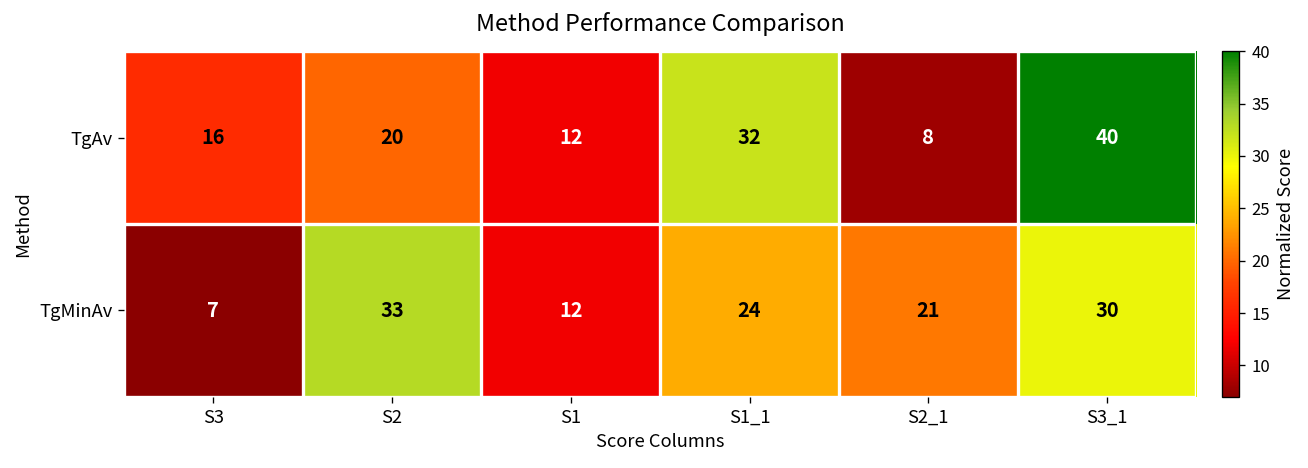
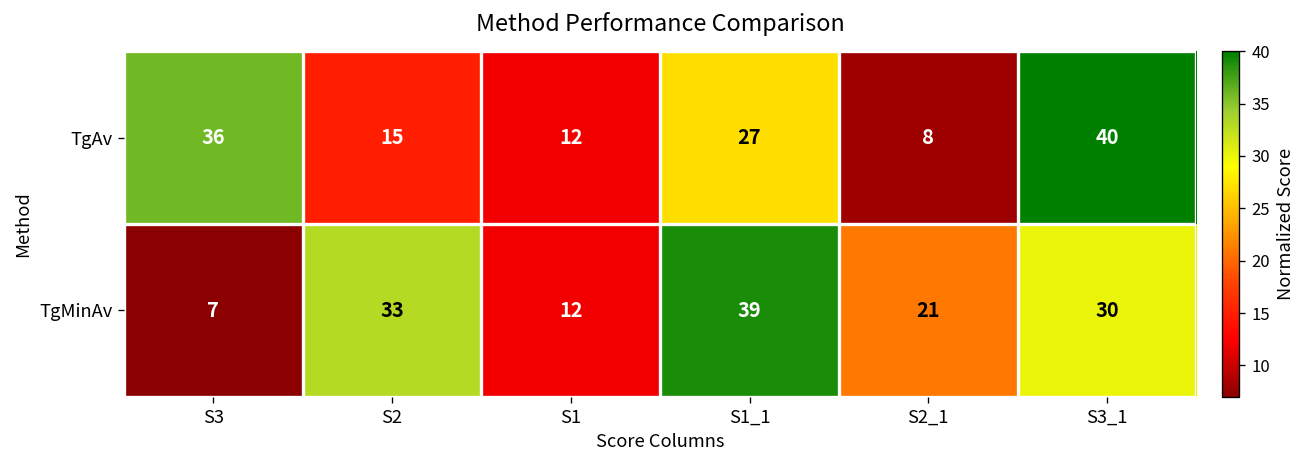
  {
    "TgAv": {
-     "S3": 16,
-     "S2": 20,
+     "S3": 36,
+     "S2": 15,
      "S1": 12,
-     "S1_1": 32,
+     "S1_1": 27,
      "S2_1": 8,
      "S3_1": 40
    },
    "TgMinAv": {
      "S3": 7,
      "S2": 33,
      "S1": 12,
-     "S1_1": 24,
+     "S1_1": 39,
      "S2_1": 21,
      "S3_1": 30
    }
  }
